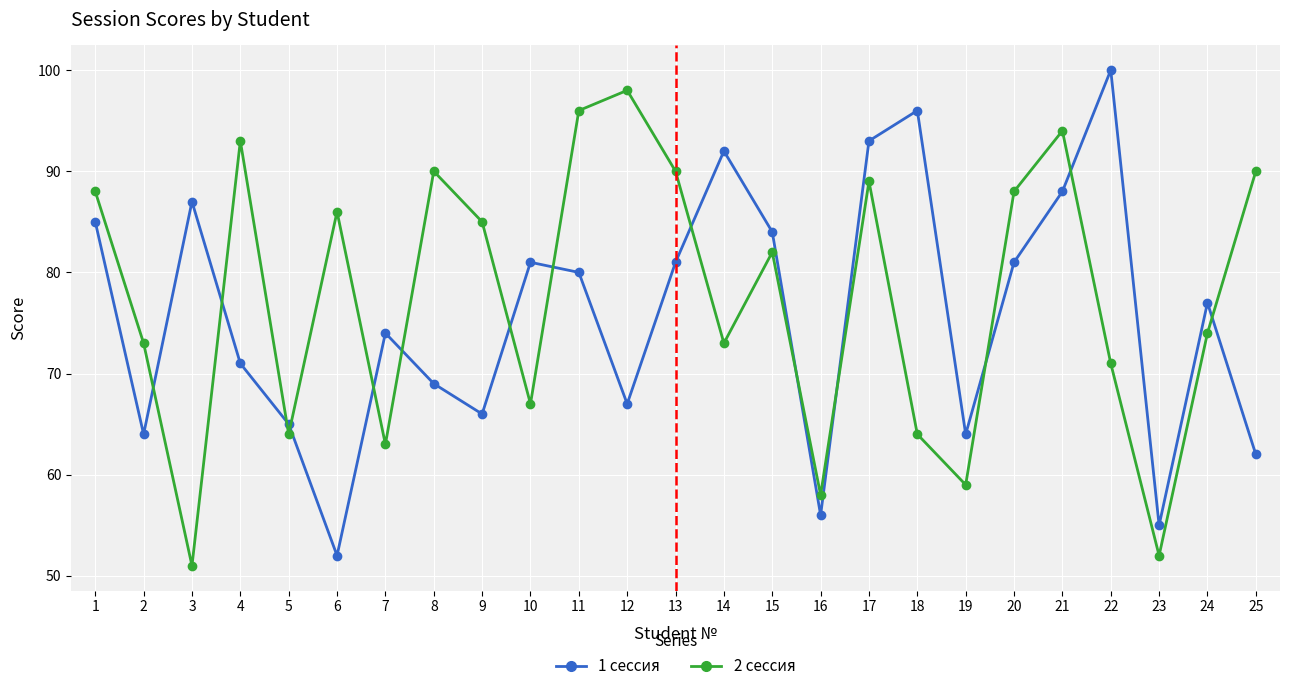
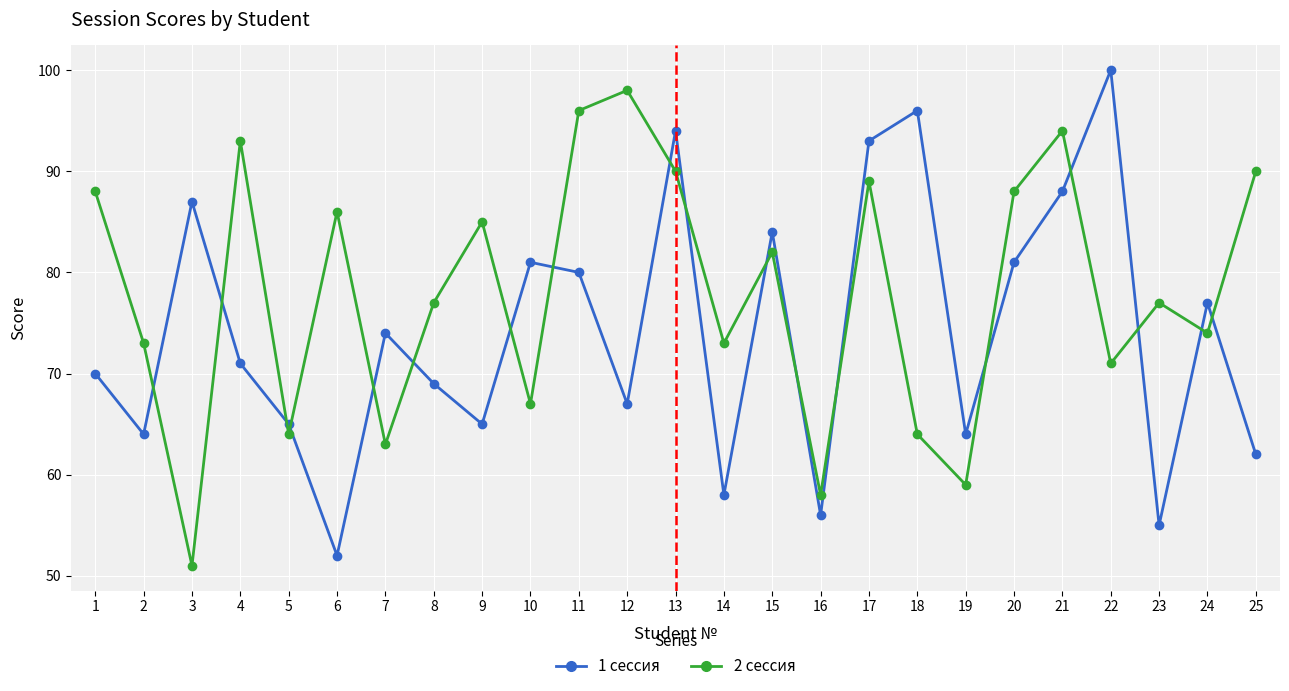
  {
    "1 сессия": {
-     "1": 85,
+     "1": 70,
      "2": 64,
      "3": 87,
      "4": 71,
      "5": 65,
      "6": 52,
      "7": 74,
      "8": 69,
-     "9": 66,
+     "9": 65,
      "10": 81,
      "11": 80,
      "12": 67,
-     "13": 81,
-     "14": 92,
+     "13": 94,
+     "14": 58,
      "15": 84,
      "16": 56,
      "17": 93,
      "18": 96,
      "19": 64,
      "20": 81,
      "21": 88,
      "22": 100,
      "23": 55,
      "24": 77,
      "25": 62
    },
    "2 сессия": {
      "1": 88,
      "2": 73,
      "3": 51,
      "4": 93,
      "5": 64,
      "6": 86,
      "7": 63,
-     "8": 90,
+     "8": 77,
      "9": 85,
      "10": 67,
      "11": 96,
      "12": 98,
      "13": 90,
      "14": 73,
      "15": 82,
      "16": 58,
      "17": 89,
      "18": 64,
      "19": 59,
      "20": 88,
      "21": 94,
      "22": 71,
-     "23": 52,
+     "23": 77,
      "24": 74,
      "25": 90
    }
  }
